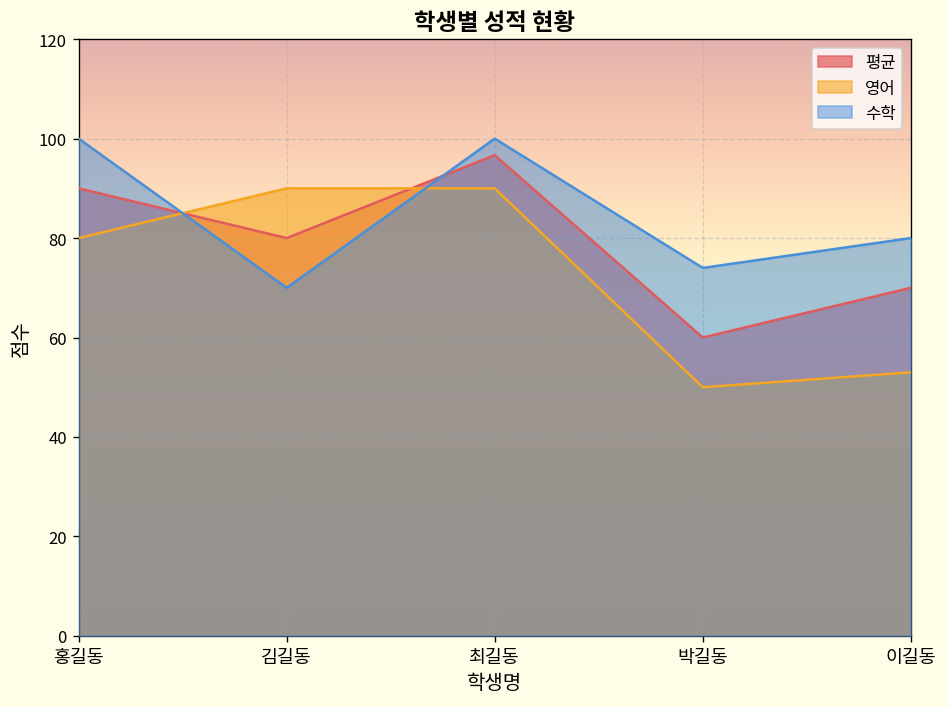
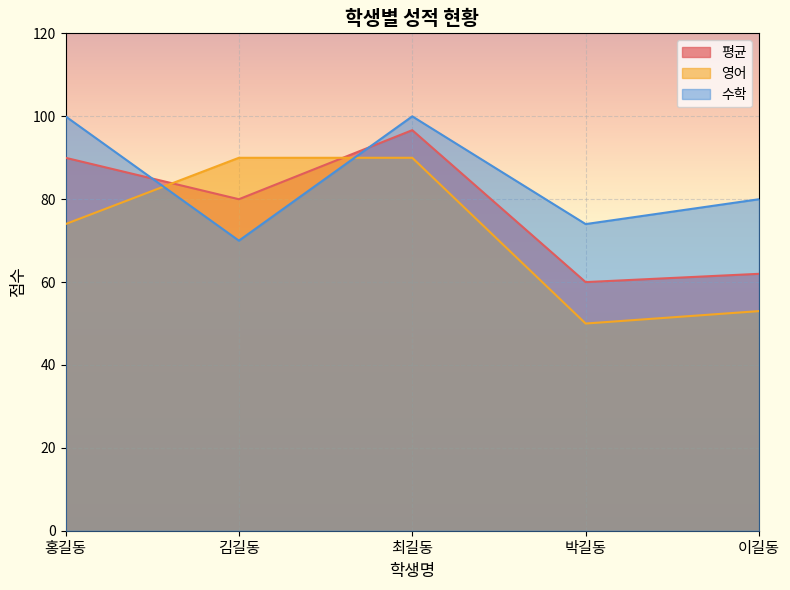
  {
    "평균": {
      "홍길동": 90,
      "김길동": 80,
      "최길동": 97,
      "박길동": 60,
-     "이길동": 70
+     "이길동": 62
    },
    "영어": {
-     "홍길동": 80,
+     "홍길동": 74,
      "김길동": 90,
      "최길동": 90,
      "박길동": 50,
      "이길동": 53
    },
    "수학": {
      "홍길동": 100,
      "김길동": 70,
      "최길동": 100,
      "박길동": 74,
      "이길동": 80
    }
  }
